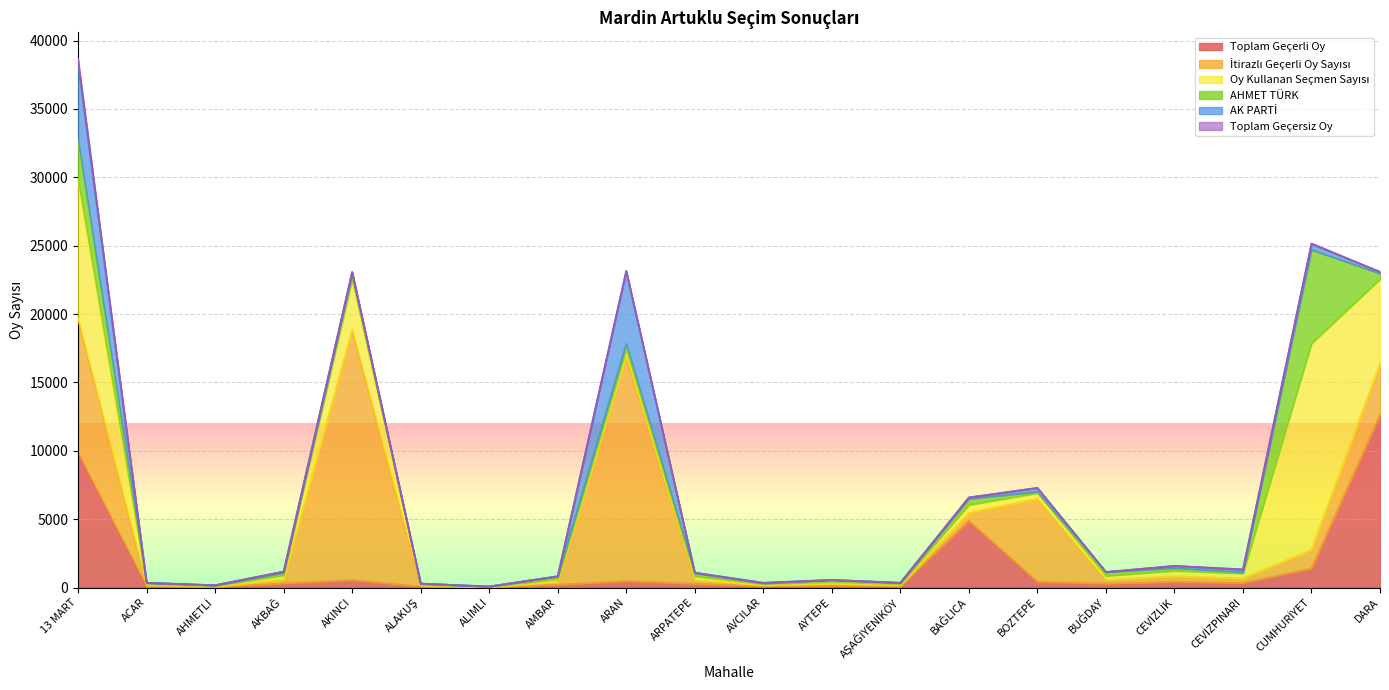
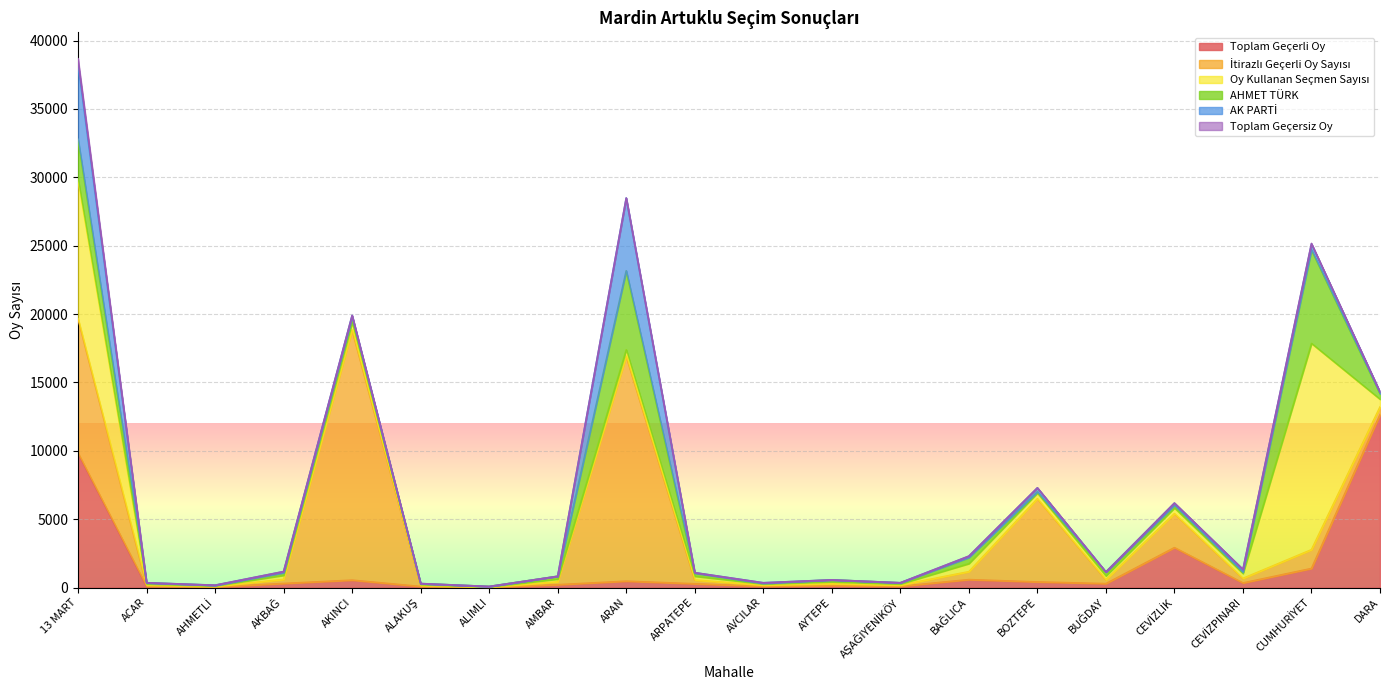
  {
    "Toplam Geçerli Oy": {
      "13 MART": 9800,
      "AKBAĞ": 300,
      "AKINCI": 500,
      "AMBAR": 200,
      "ARAN": 500,
      "ARPATEPE": 300,
-     "BAĞLICA": 4900,
+     "BAĞLICA": 600,
      "BOZTEPE": 400,
      "BUĞDAY": 300,
-     "CEVİZLİK": 400,
+     "CEVİZLİK": 2900,
      "CEVİZPINARI": 300,
      "CUMHURİYET": 1400,
      "DARA": 12600
    },
    "İtirazlı Geçerli Oy Sayısı": {
      "13 MART": 9800,
      "AKBAĞ": 300,
      "AKINCI": 18300,
      "AMBAR": 200,
      "ARAN": 16500,
      "ARPATEPE": 300,
      "BAĞLICA": 600,
      "BOZTEPE": 6100,
      "BUĞDAY": 300,
-     "CEVİZLİK": 400,
+     "CEVİZLİK": 2500,
      "CEVİZPINARI": 300,
      "CUMHURİYET": 1400,
-     "DARA": 3700
+     "DARA": 600
    },
    "Oy Kullanan Seçmen Sayısı": {
      "13 MART": 10200,
-     "AKINCI": 3700,
+     "AKINCI": 500,
      "AMBAR": 200,
      "ARAN": 500,
      "ARPATEPE": 300,
      "BAĞLICA": 600,
      "BUĞDAY": 300,
      "CEVİZLİK": 400,
      "CUMHURİYET": 15100,
-     "DARA": 6200
+     "DARA": 600
    },
    "AHMET TÜRK": {
      "13 MART": 2900,
-     "ARAN": 400,
+     "ARAN": 5800,
      "CUMHURİYET": 6800
    },
    "AK PARTİ": {
      "13 MART": 5500
    },
    "Toplam Geçersiz Oy": {
      "13 MART": 400
    }
  }
